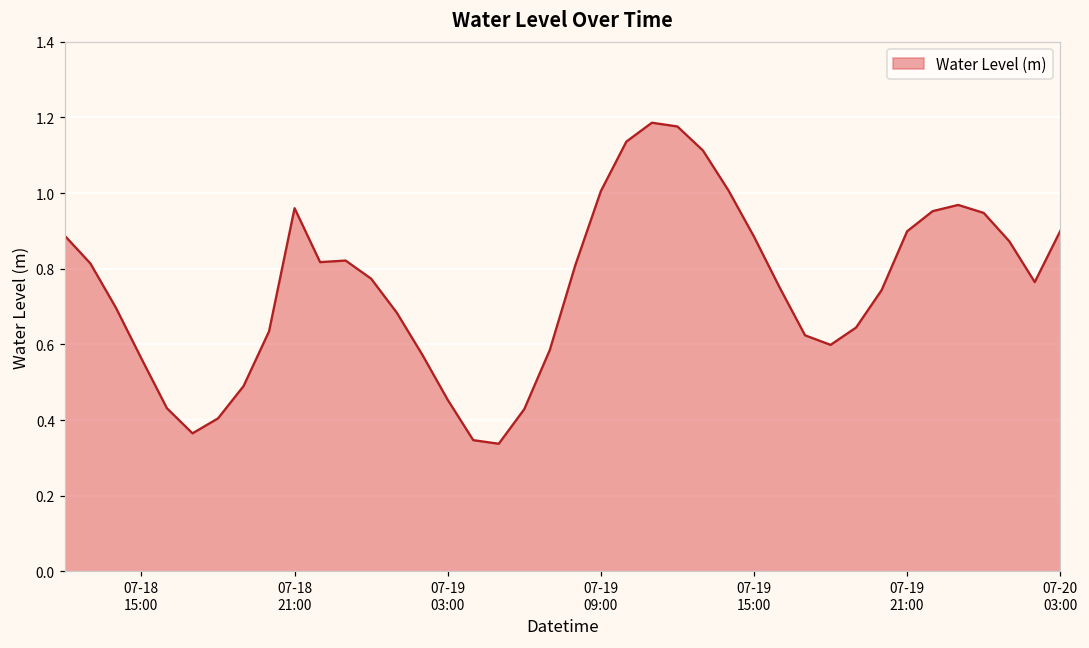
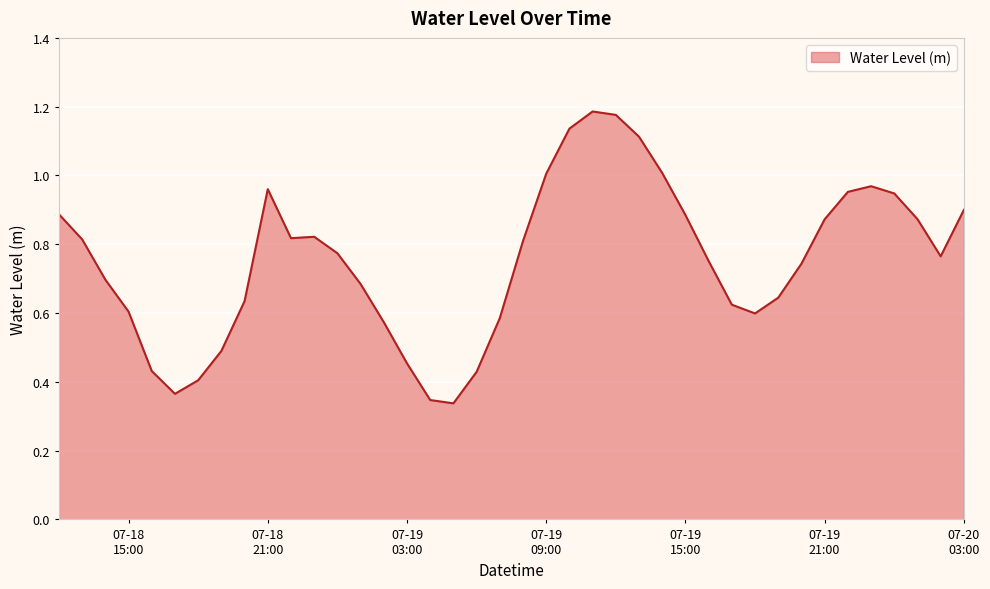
  {
-   "07-18 15:00": 0.56,
+   "07-18 15:00": 0.60,
    "07-18 21:00": 0.96,
    "07-19 03:00": 0.45,
    "07-19 09:00": 1.01,
    "07-19 15:00": 0.88,
-   "07-19 21:00": 0.90,
+   "07-19 21:00": 0.87,
    "07-20 03:00": 0.90
  }
